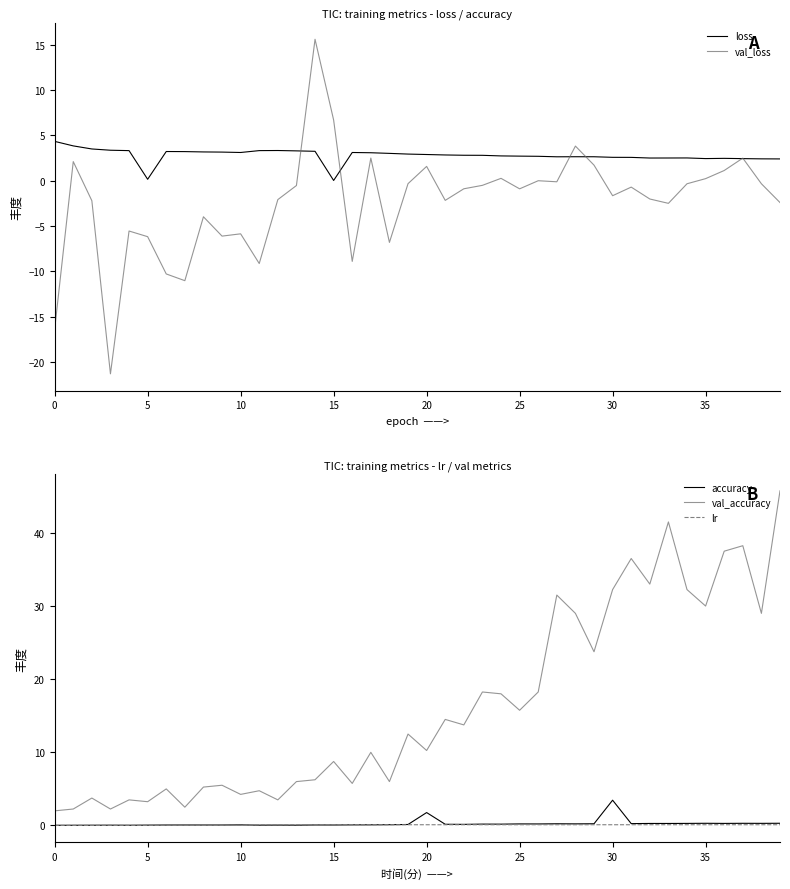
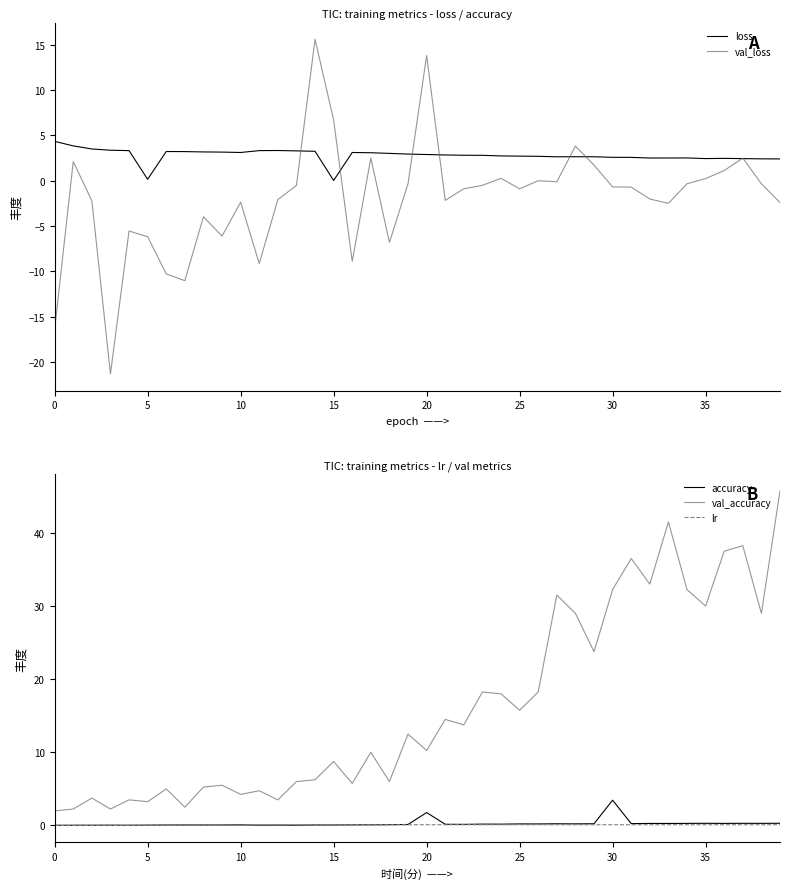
  {
    "TIC: training metrics - loss / accuracy": {
      "loss": {
        "0": 4,
        "5": 0,
        "10": 3,
        "15": 0,
        "20": 3,
        "25": 3,
        "30": 3,
        "35": 2
      },
      "val_loss": {
        "0": -16,
        "5": -6,
-       "10": -6,
+       "10": -2,
        "15": 7,
-       "20": 2,
+       "20": 14,
        "25": -1,
-       "30": -2,
+       "30": -1,
        "35": 0
      }
    },
    "TIC: training metrics - lr / val metrics": {
      "accuracy": {
        "20": 2,
        "30": 3
      }
    }
  }
